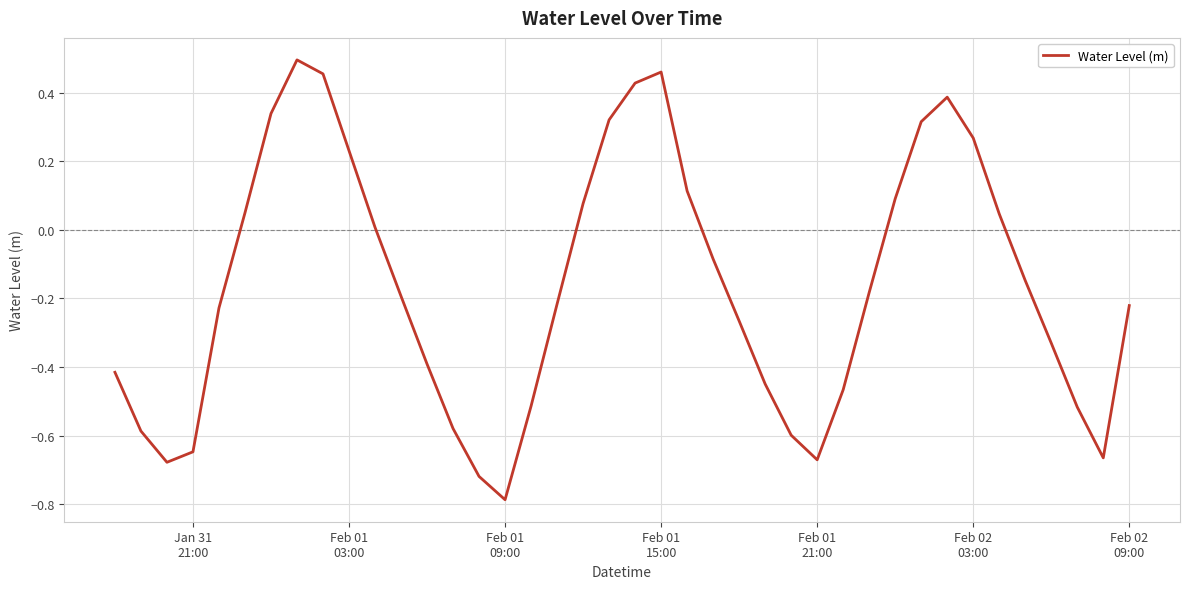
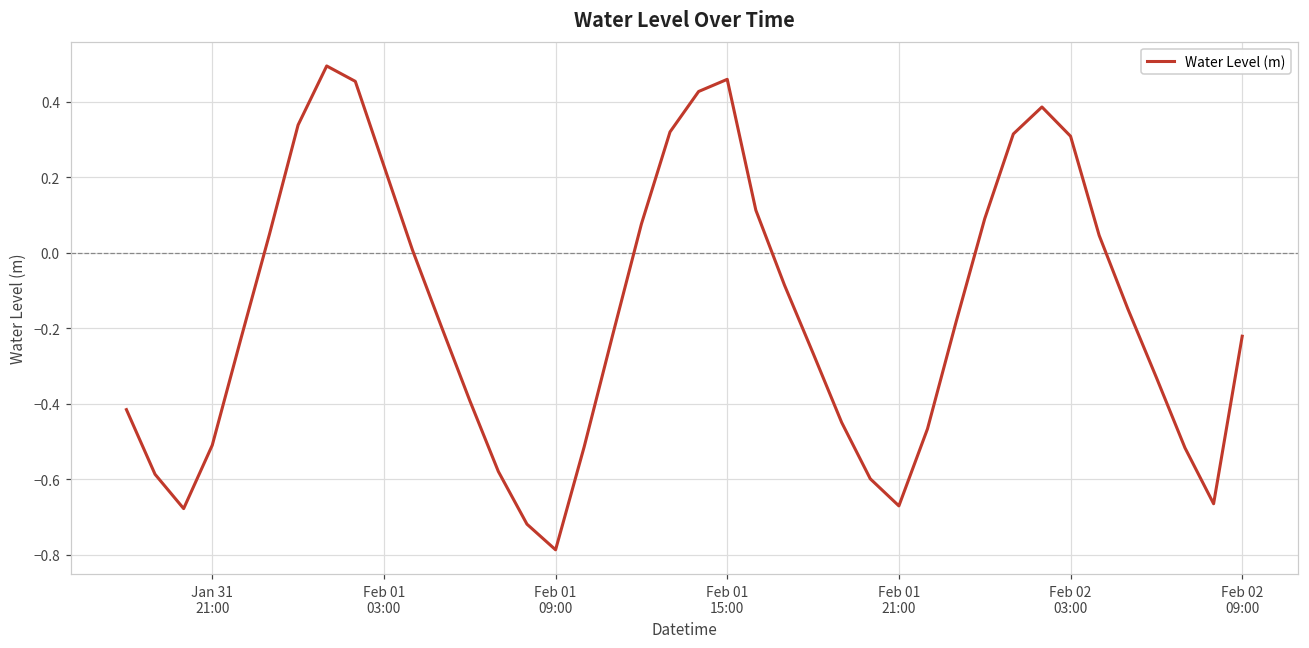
  {
-   "Jan 31 21:00": -0.65,
+   "Jan 31 21:00": -0.51,
    "Feb 01 03:00": 0.23,
    "Feb 01 09:00": -0.79,
    "Feb 01 15:00": 0.46,
    "Feb 01 21:00": -0.67,
-   "Feb 02 03:00": 0.27,
+   "Feb 02 03:00": 0.31,
    "Feb 02 09:00": -0.22
  }
